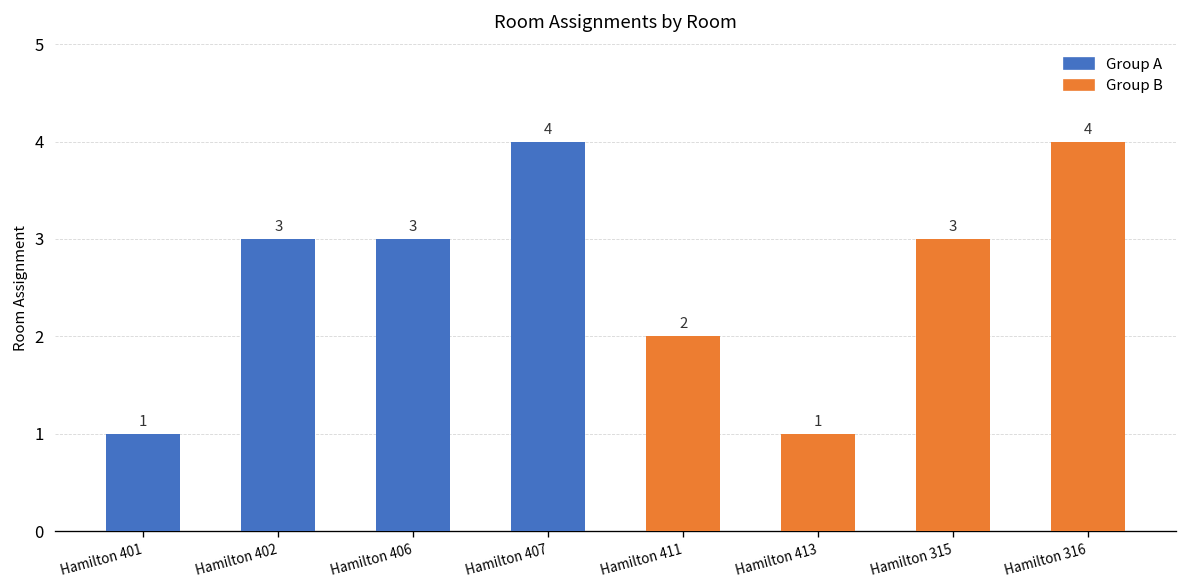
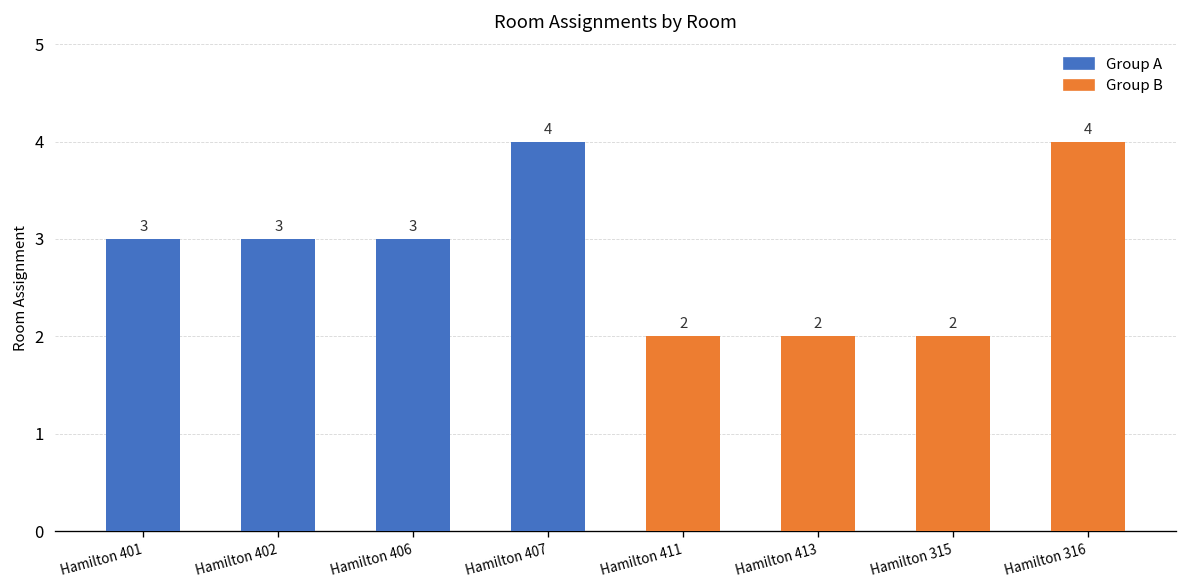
  {
-   "Hamilton 401": 1,
+   "Hamilton 401": 3,
    "Hamilton 402": 3,
    "Hamilton 406": 3,
    "Hamilton 407": 4,
    "Hamilton 411": 2,
-   "Hamilton 413": 1,
-   "Hamilton 315": 3,
+   "Hamilton 413": 2,
+   "Hamilton 315": 2,
    "Hamilton 316": 4
  }
